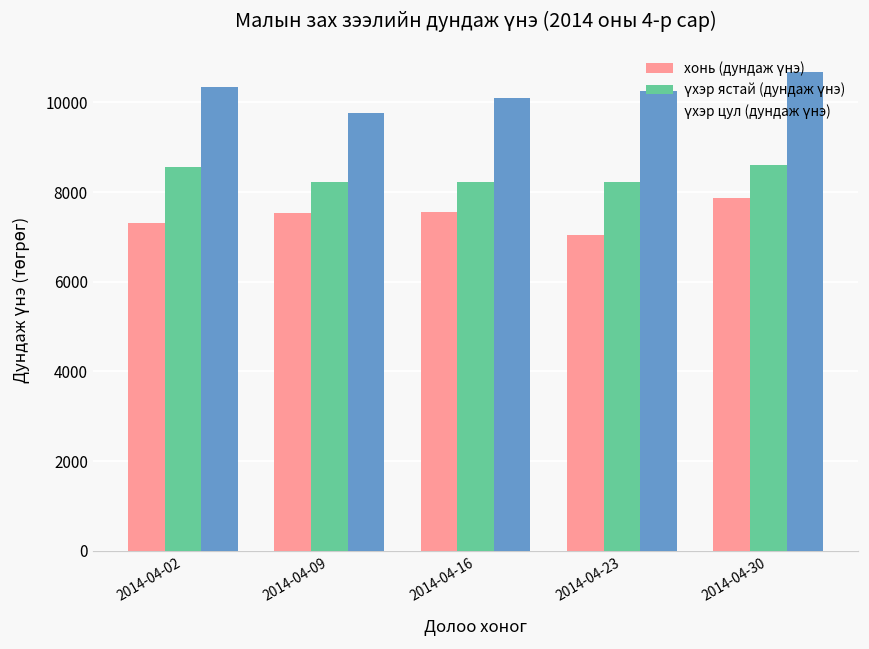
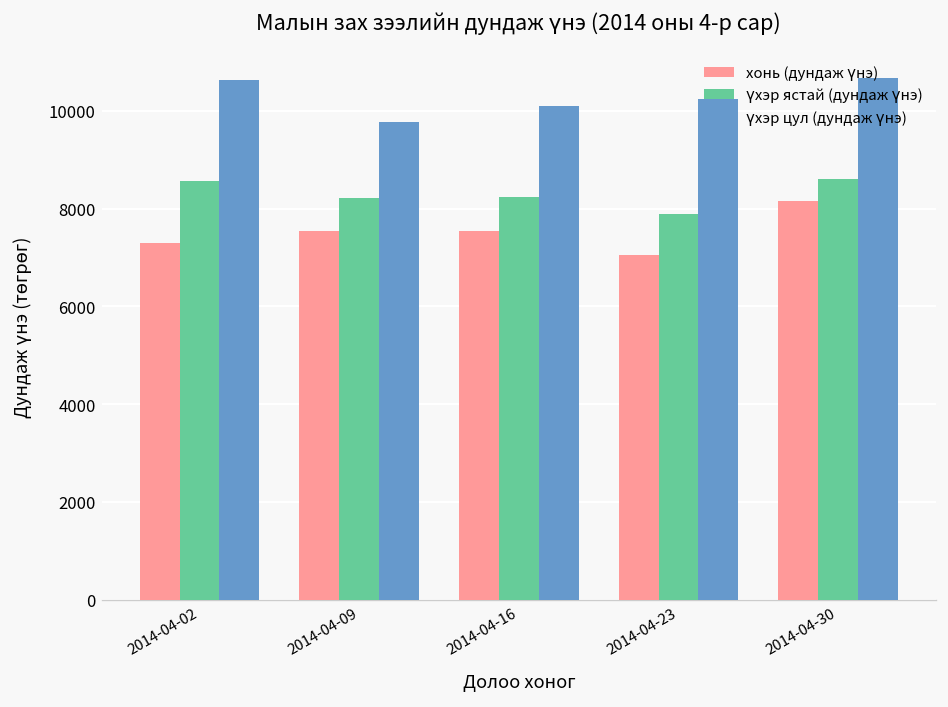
  {
    "хонь (дундаж үнэ)": {
      "2014-04-02": 7300,
      "2014-04-09": 7500,
      "2014-04-16": 7500,
      "2014-04-23": 7000,
-     "2014-04-30": 7900
+     "2014-04-30": 8100
    },
    "үхэр ястай (дундаж үнэ)": {
      "2014-04-02": 8600,
      "2014-04-09": 8200,
      "2014-04-16": 8200,
-     "2014-04-23": 8200,
+     "2014-04-23": 7900,
      "2014-04-30": 8600
    },
    "үхэр цул (дундаж үнэ)": {
-     "2014-04-02": 10300,
+     "2014-04-02": 10600,
      "2014-04-09": 9800,
      "2014-04-16": 10100,
      "2014-04-23": 10200,
      "2014-04-30": 10700
    }
  }
